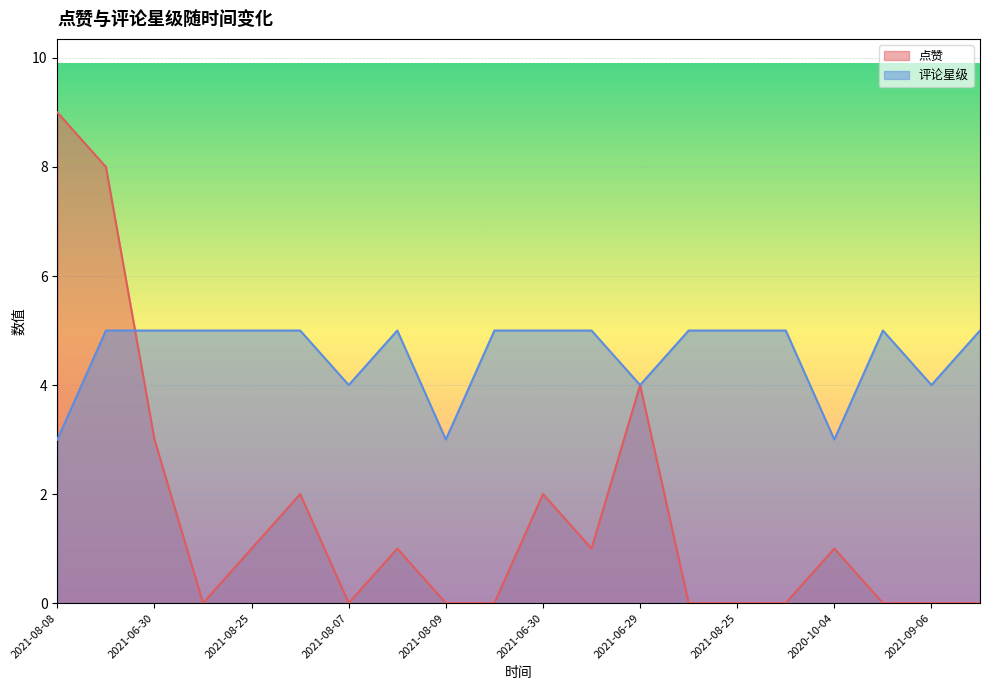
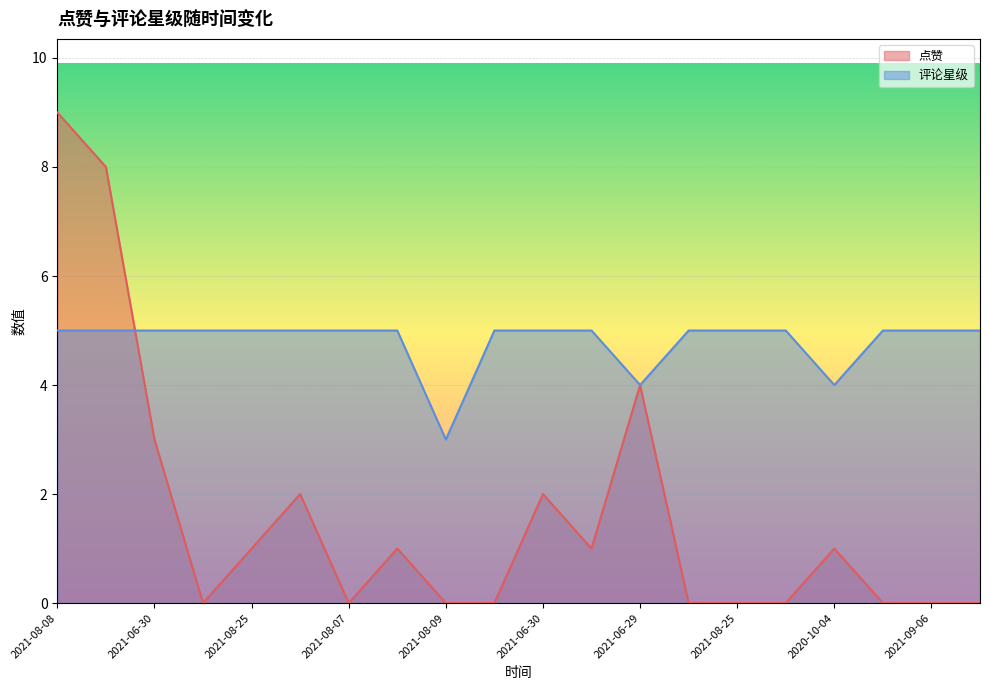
  {
    "点赞": {
      "2021-08-08": 9,
      "2021-08-07": 0,
      "2021-08-09": 0,
      "2020-10-04": 1,
      "2021-09-06": 0
    },
    "评论星级": {
-     "2021-08-08": 3,
-     "2021-08-07": 4,
+     "2021-08-08": 5,
+     "2021-08-07": 5,
      "2021-08-09": 3,
-     "2020-10-04": 3,
-     "2021-09-06": 4
+     "2020-10-04": 4,
+     "2021-09-06": 5
    }
  }
